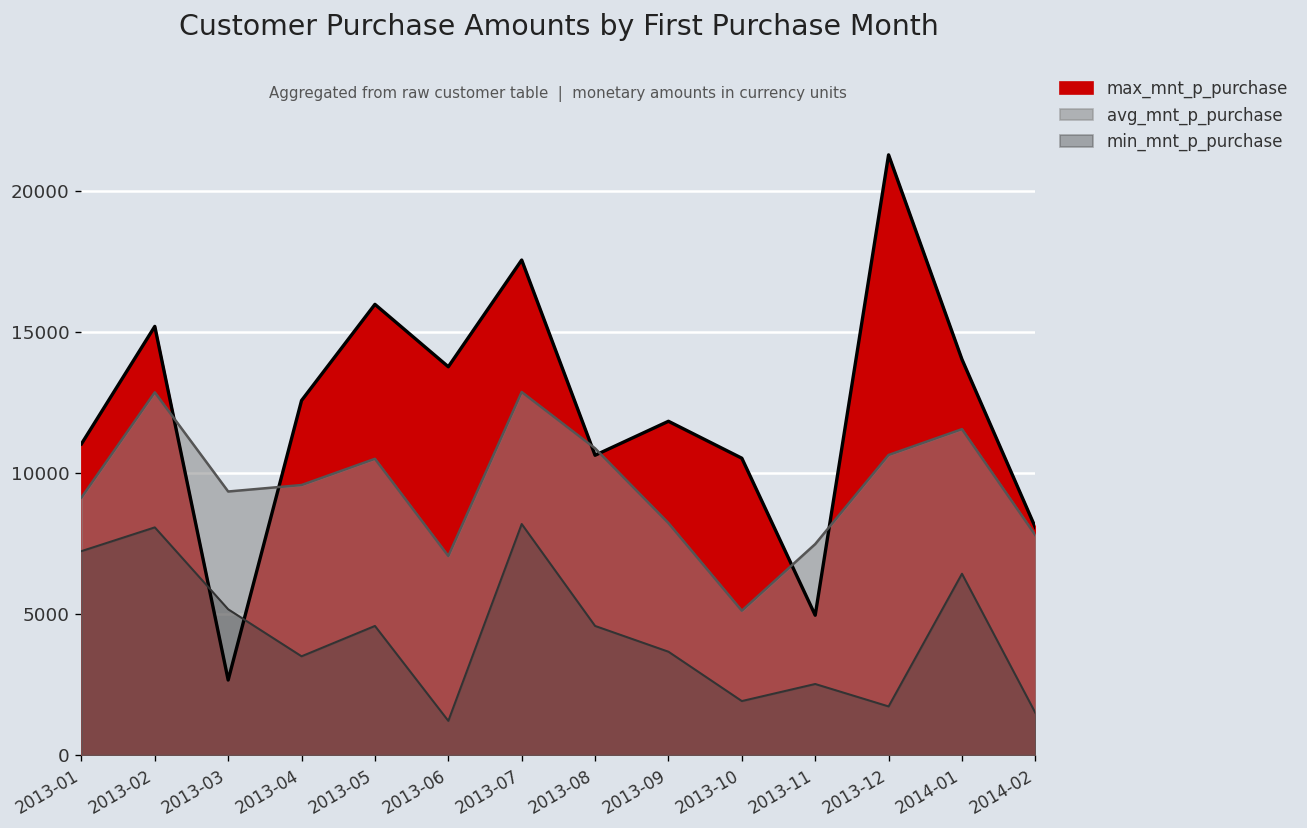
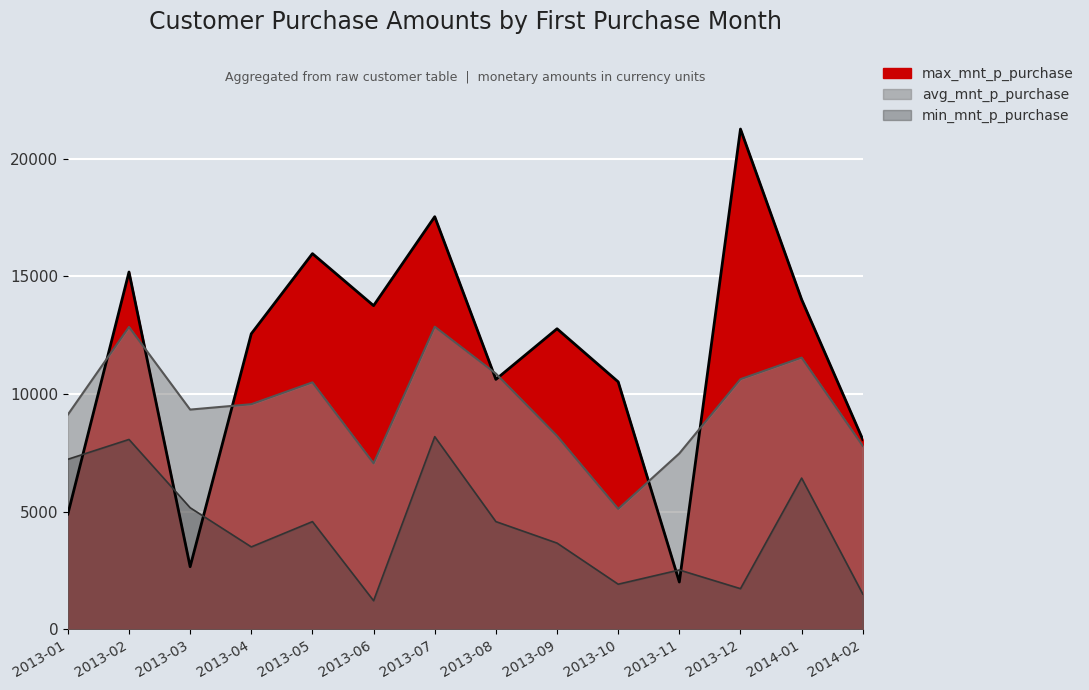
  {
    "max_mnt_p_purchase": {
-     "2013-01": 11000,
+     "2013-01": 4900,
      "2013-02": 15200,
      "2013-03": 2700,
      "2013-04": 12600,
      "2013-05": 16000,
      "2013-06": 13800,
      "2013-07": 17500,
      "2013-08": 10600,
-     "2013-09": 11800,
+     "2013-09": 12800,
      "2013-10": 10500,
-     "2013-11": 5000,
+     "2013-11": 2000,
      "2013-12": 21300,
      "2014-01": 14000,
      "2014-02": 8100
    }
  }
